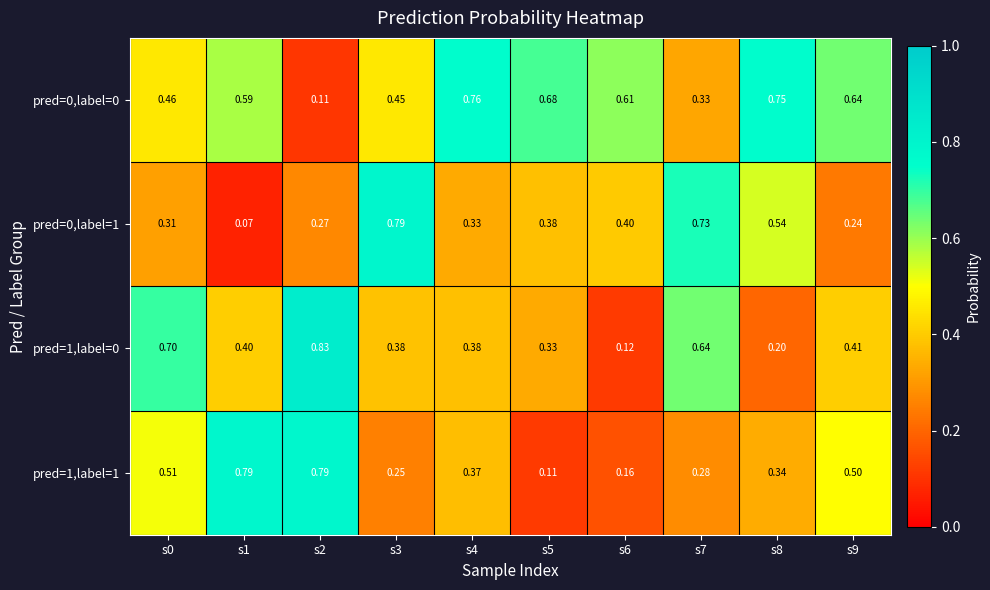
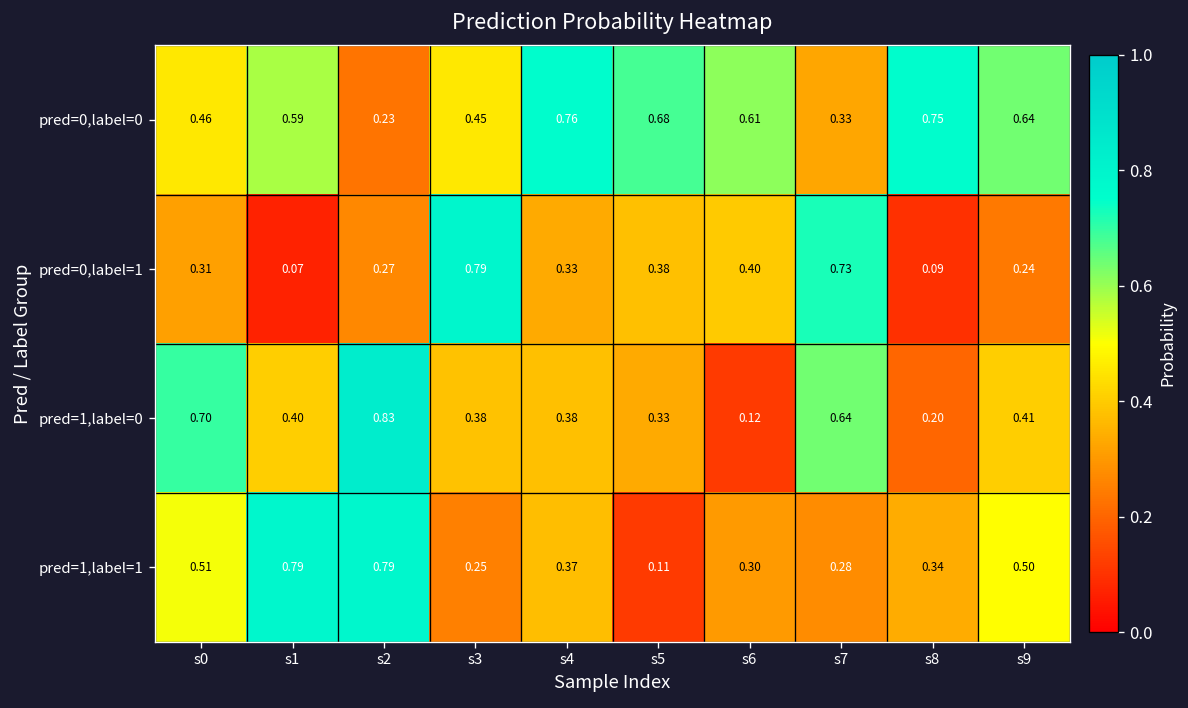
  {
    "pred=0,label=0": {
      "s0": 0.46,
      "s1": 0.59,
-     "s2": 0.11,
+     "s2": 0.23,
      "s3": 0.45,
      "s4": 0.76,
      "s5": 0.68,
      "s6": 0.61,
      "s7": 0.33,
      "s8": 0.75,
      "s9": 0.64
    },
    "pred=0,label=1": {
      "s0": 0.31,
      "s1": 0.07,
      "s2": 0.27,
      "s3": 0.79,
      "s4": 0.33,
      "s5": 0.38,
      "s6": 0.40,
      "s7": 0.73,
-     "s8": 0.54,
+     "s8": 0.09,
      "s9": 0.24
    },
    "pred=1,label=0": {
      "s0": 0.70,
      "s1": 0.40,
      "s2": 0.83,
      "s3": 0.38,
      "s4": 0.38,
      "s5": 0.33,
      "s6": 0.12,
      "s7": 0.64,
      "s8": 0.20,
      "s9": 0.41
    },
    "pred=1,label=1": {
      "s0": 0.51,
      "s1": 0.79,
      "s2": 0.79,
      "s3": 0.25,
      "s4": 0.37,
      "s5": 0.11,
-     "s6": 0.16,
+     "s6": 0.30,
      "s7": 0.28,
      "s8": 0.34,
      "s9": 0.50
    }
  }
